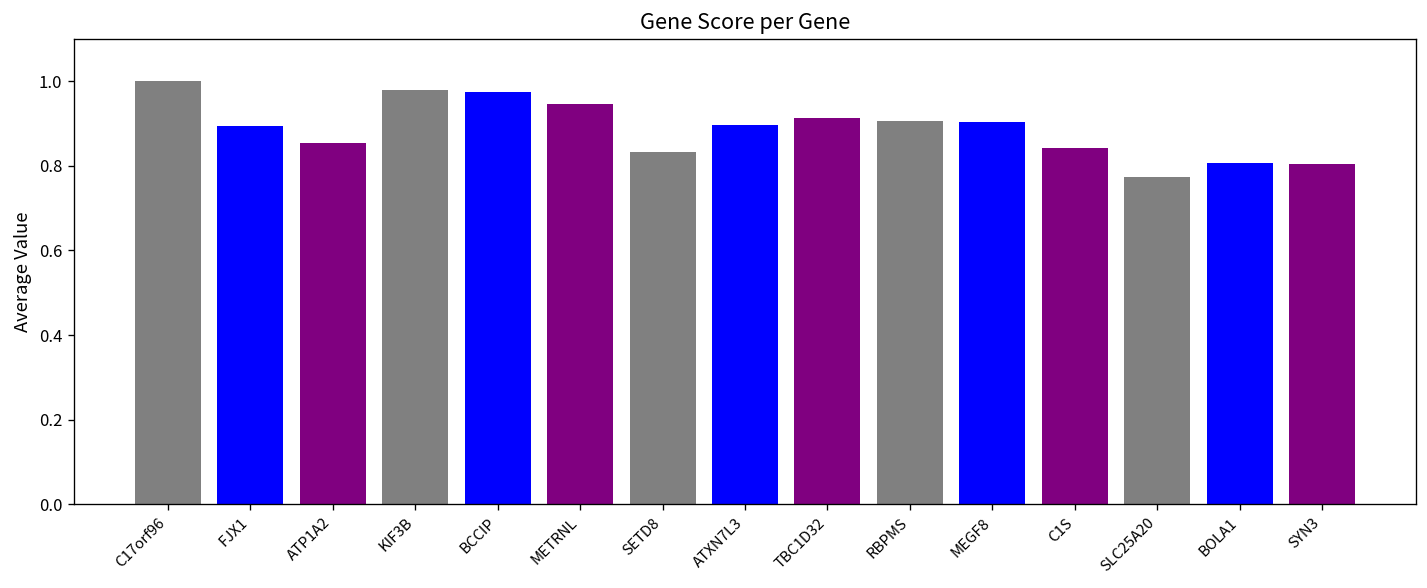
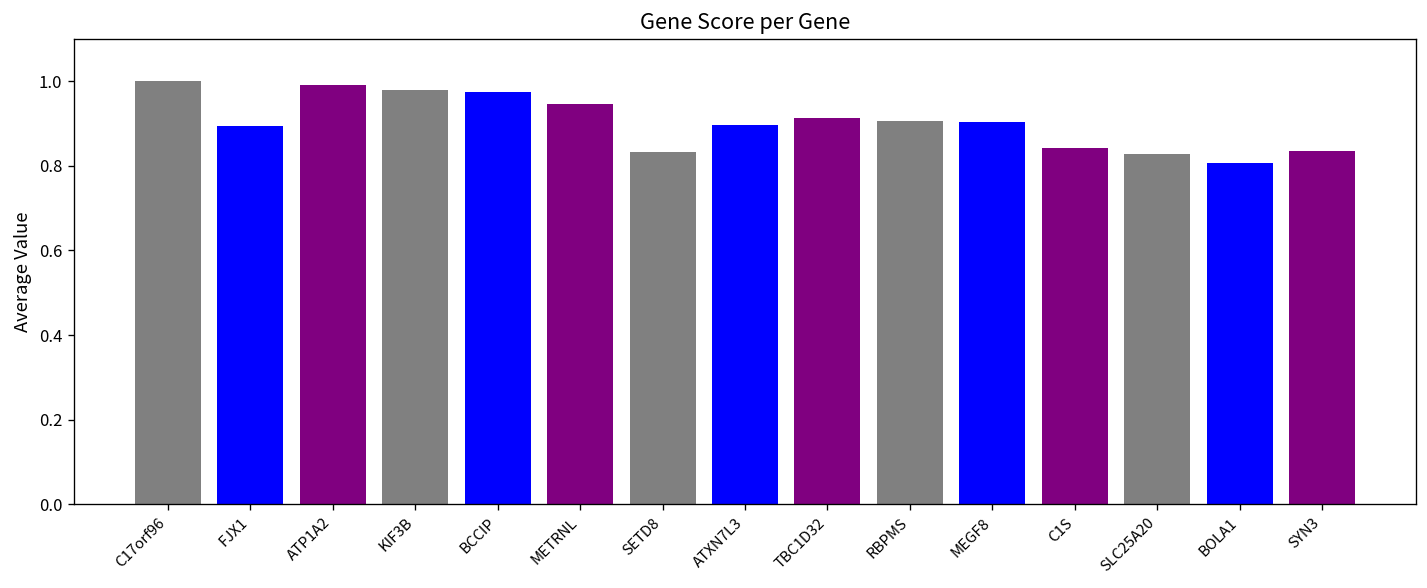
  {
    "C17orf96": 1.00,
    "FJX1": 0.89,
-   "ATP1A2": 0.85,
+   "ATP1A2": 0.99,
    "KIF3B": 0.98,
    "BCCIP": 0.97,
    "METRNL": 0.95,
    "SETD8": 0.83,
    "ATXN7L3": 0.90,
    "TBC1D32": 0.91,
    "RBPMS": 0.91,
    "MEGF8": 0.90,
    "C1S": 0.84,
-   "SLC25A20": 0.77,
+   "SLC25A20": 0.83,
    "BOLA1": 0.81,
-   "SYN3": 0.80
+   "SYN3": 0.83
  }
